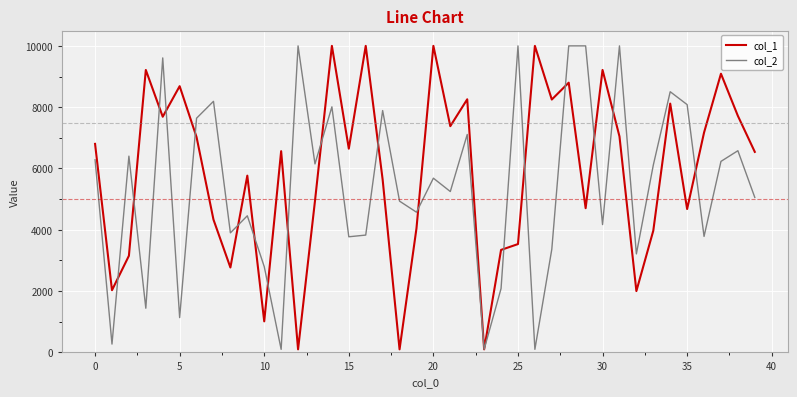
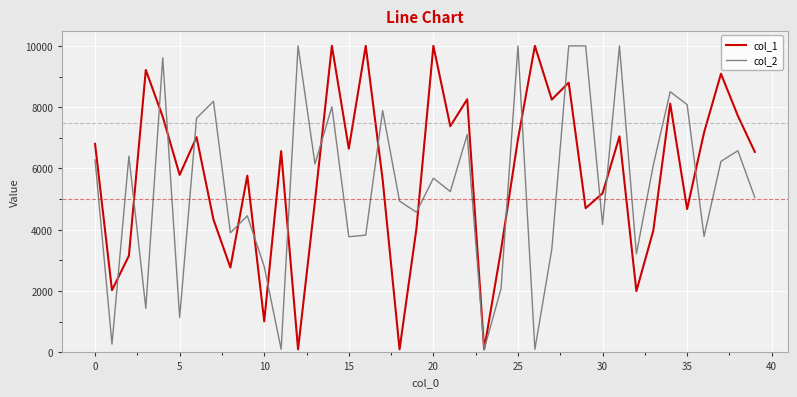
  {
    "col_1": {
      "0": 6800,
-     "5": 8700,
+     "5": 5800,
      "10": 1000,
      "15": 6600,
      "20": 10000,
-     "25": 3500,
-     "30": 9200,
+     "25": 7000,
+     "30": 5200,
      "35": 4700
    },
    "col_2": {
      "0": 6300,
      "5": 1100,
      "10": 2800,
      "15": 3800,
      "20": 5700,
      "25": 10000,
      "30": 4200,
      "35": 8100
    }
  }
